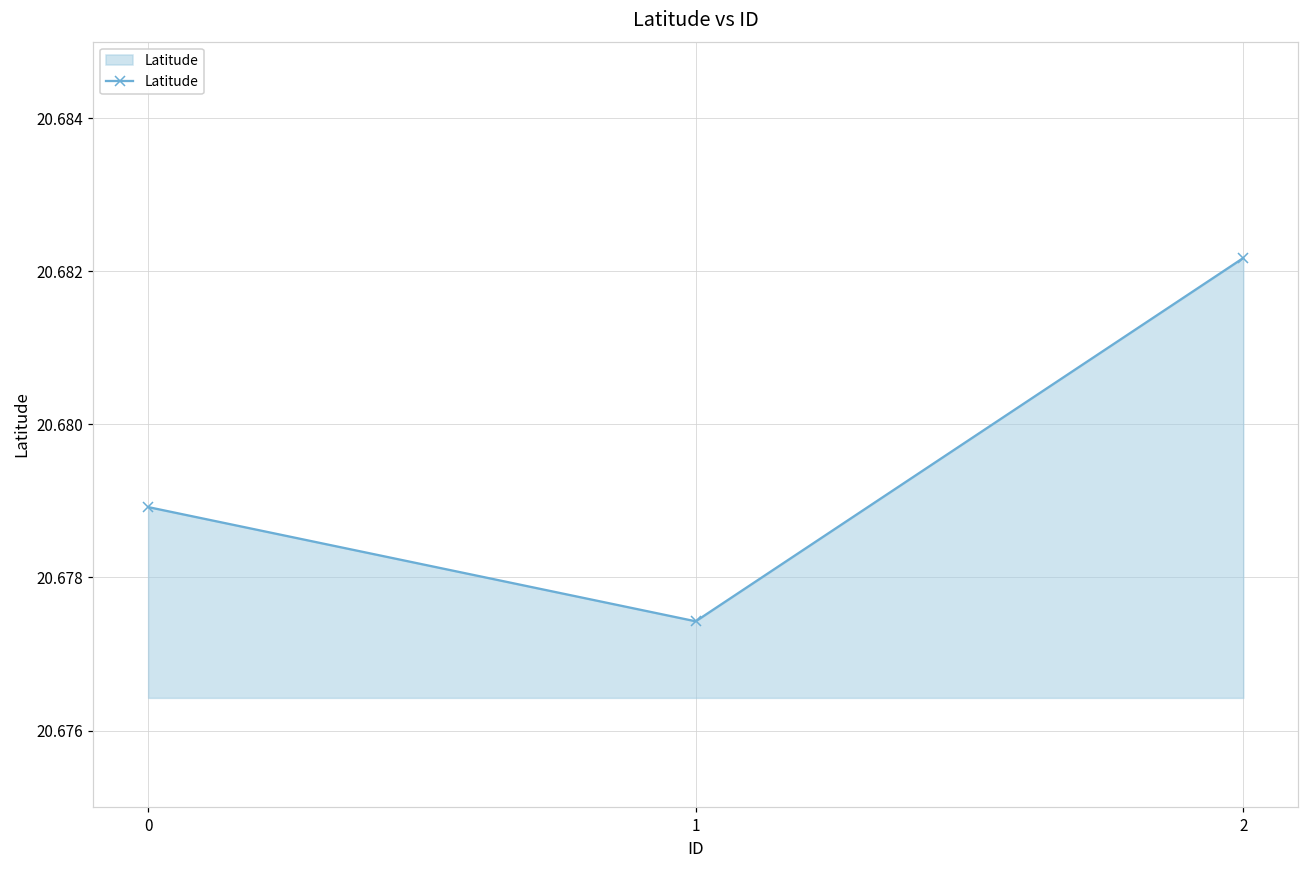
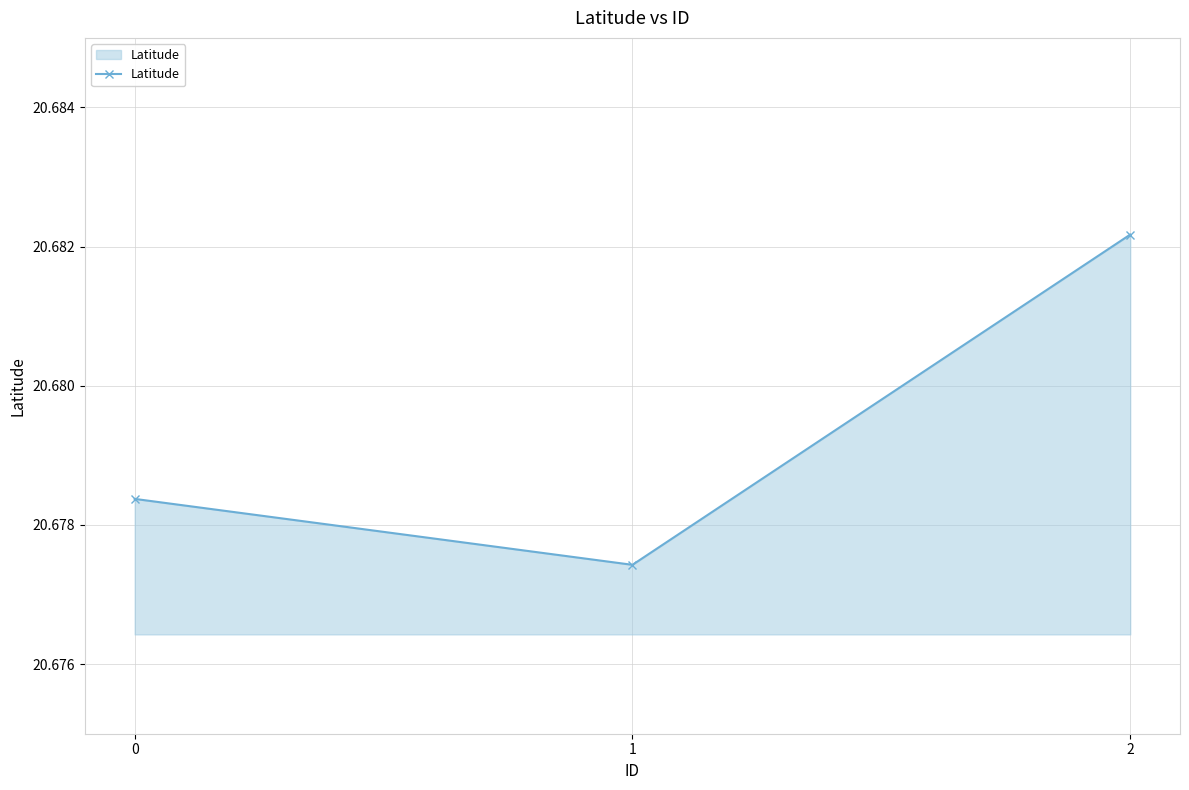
  {
-   "0": 20.6789,
+   "0": 20.6784,
    "1": 20.6774,
    "2": 20.6822
  }
